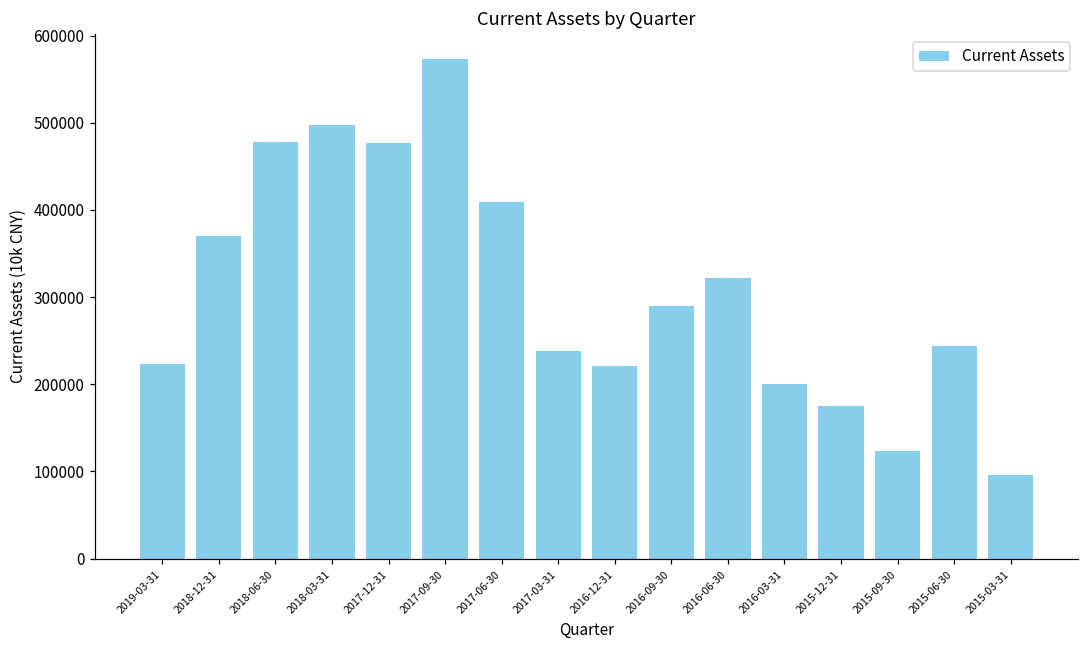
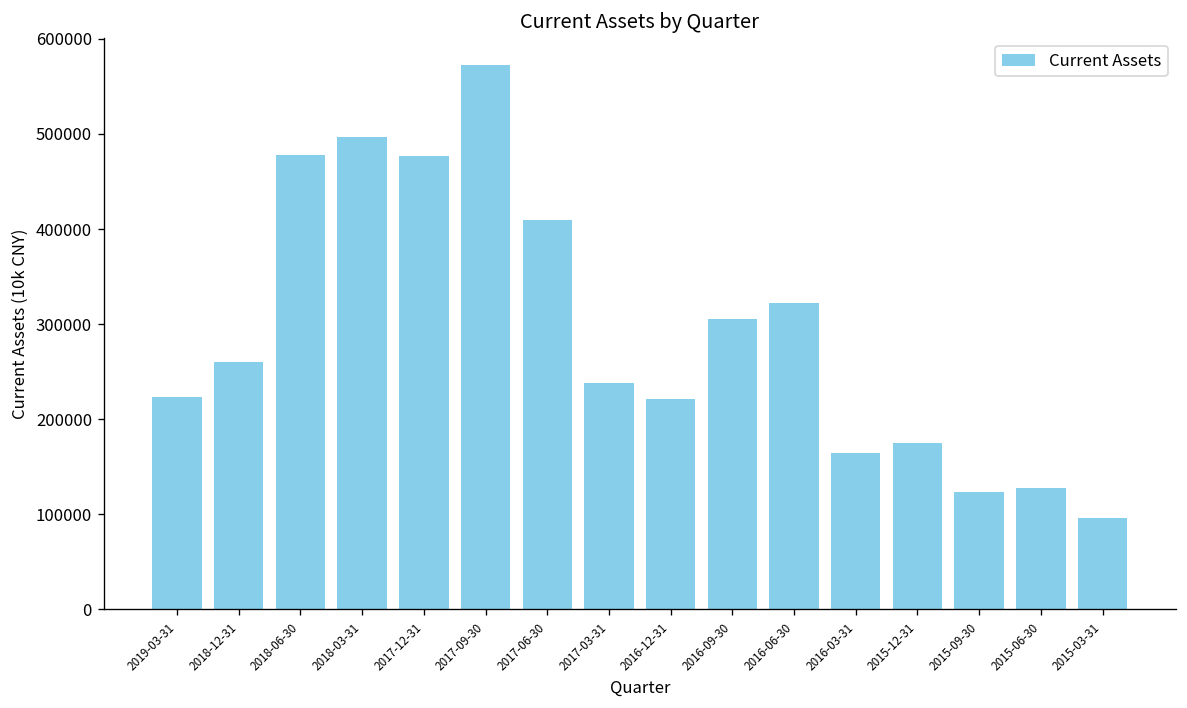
  {
    "2019-03-31": 220000,
-   "2018-12-31": 370000,
+   "2018-12-31": 260000,
    "2018-06-30": 480000,
    "2018-03-31": 500000,
    "2017-12-31": 480000,
    "2017-09-30": 570000,
    "2017-06-30": 410000,
    "2017-03-31": 240000,
    "2016-12-31": 220000,
-   "2016-09-30": 290000,
+   "2016-09-30": 310000,
    "2016-06-30": 320000,
-   "2016-03-31": 200000,
+   "2016-03-31": 160000,
    "2015-12-31": 170000,
    "2015-09-30": 120000,
-   "2015-06-30": 240000,
+   "2015-06-30": 130000,
    "2015-03-31": 100000
  }
